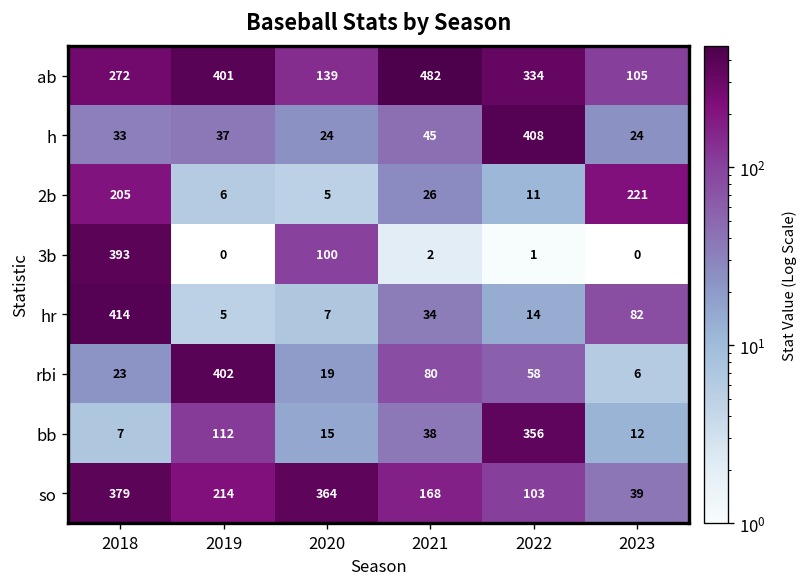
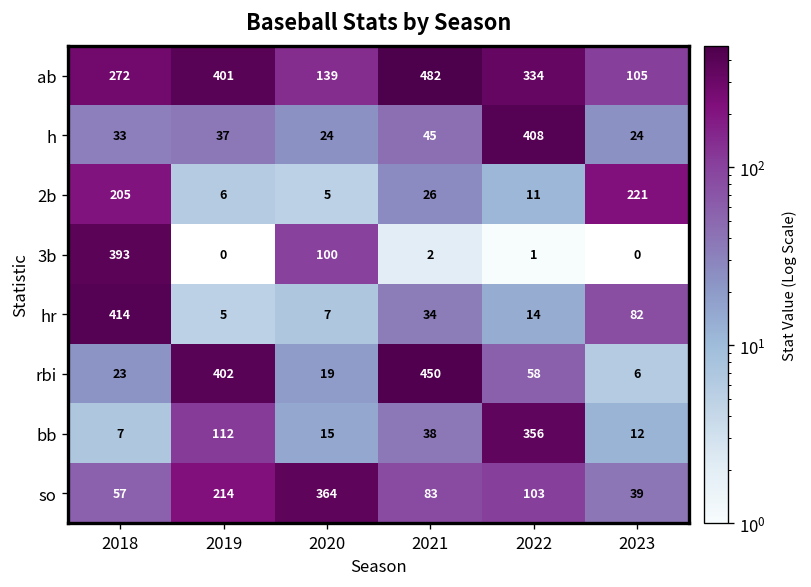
  {
    "ab": {
      "2018": 272,
      "2019": 401,
      "2020": 139,
      "2021": 482,
      "2022": 334,
      "2023": 105
    },
    "h": {
      "2018": 33,
      "2019": 37,
      "2020": 24,
      "2021": 45,
      "2022": 408,
      "2023": 24
    },
    "2b": {
      "2018": 205,
      "2019": 6,
      "2020": 5,
      "2021": 26,
      "2022": 11,
      "2023": 221
    },
    "3b": {
      "2018": 393,
      "2019": 0,
      "2020": 100,
      "2021": 2,
      "2022": 1,
      "2023": 0
    },
    "hr": {
      "2018": 414,
      "2019": 5,
      "2020": 7,
      "2021": 34,
      "2022": 14,
      "2023": 82
    },
    "rbi": {
      "2018": 23,
      "2019": 402,
      "2020": 19,
-     "2021": 80,
+     "2021": 450,
      "2022": 58,
      "2023": 6
    },
    "bb": {
      "2018": 7,
      "2019": 112,
      "2020": 15,
      "2021": 38,
      "2022": 356,
      "2023": 12
    },
    "so": {
-     "2018": 379,
+     "2018": 57,
      "2019": 214,
      "2020": 364,
-     "2021": 168,
+     "2021": 83,
      "2022": 103,
      "2023": 39
    }
  }
